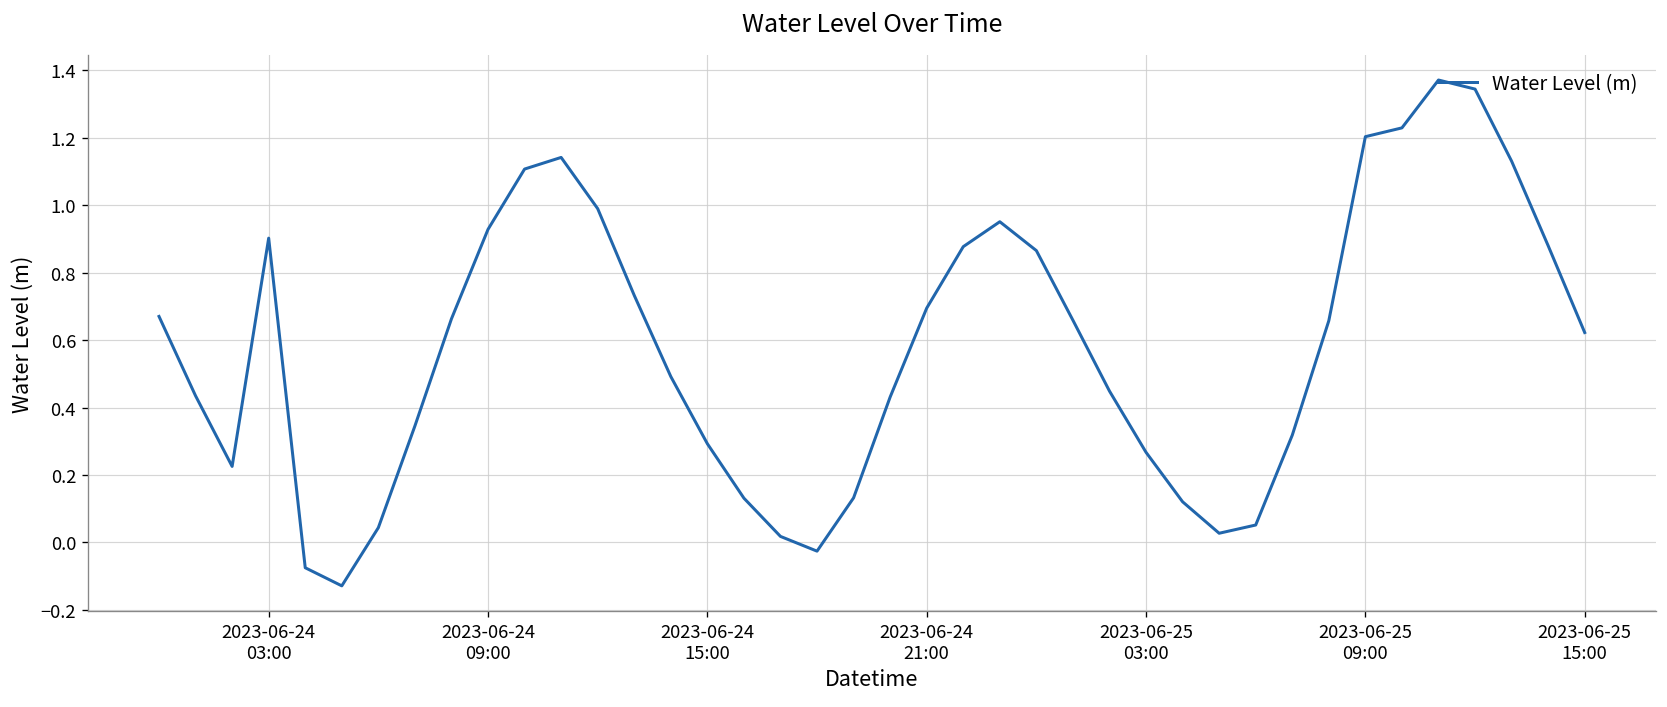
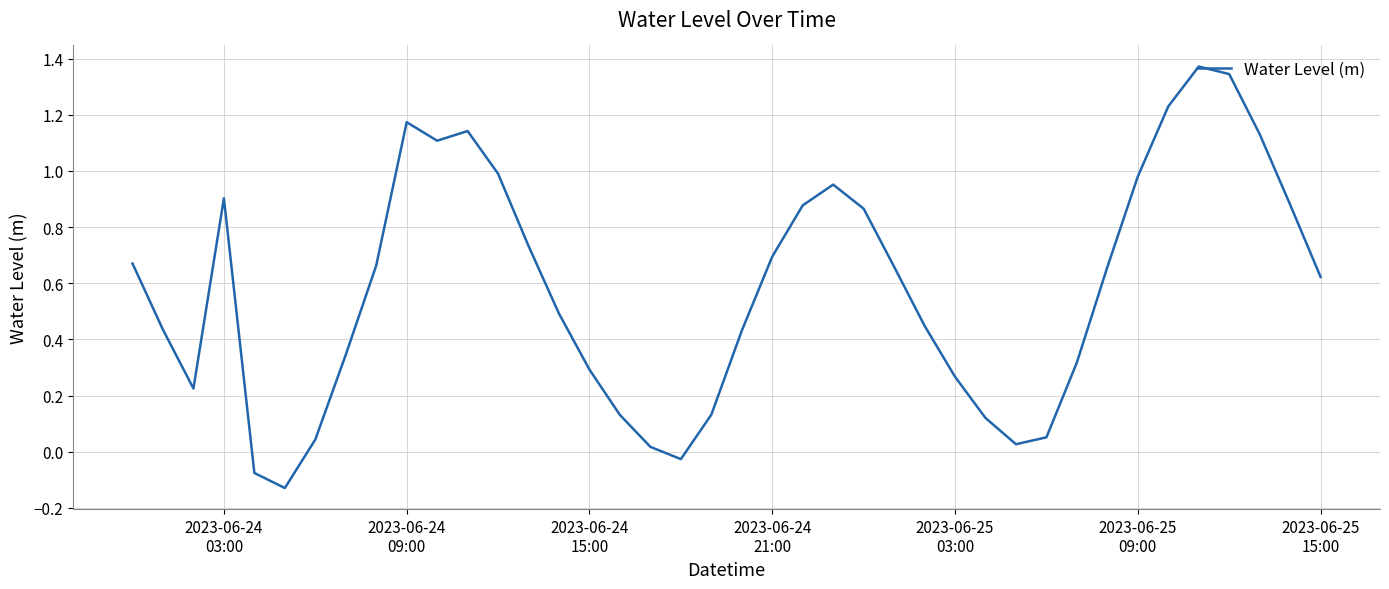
  {
    "2023-06-24 03:00": 0.90,
-   "2023-06-24 09:00": 0.93,
+   "2023-06-24 09:00": 1.17,
    "2023-06-24 15:00": 0.29,
    "2023-06-24 21:00": 0.69,
    "2023-06-25 03:00": 0.27,
-   "2023-06-25 09:00": 1.20,
+   "2023-06-25 09:00": 0.98,
    "2023-06-25 15:00": 0.62
  }
